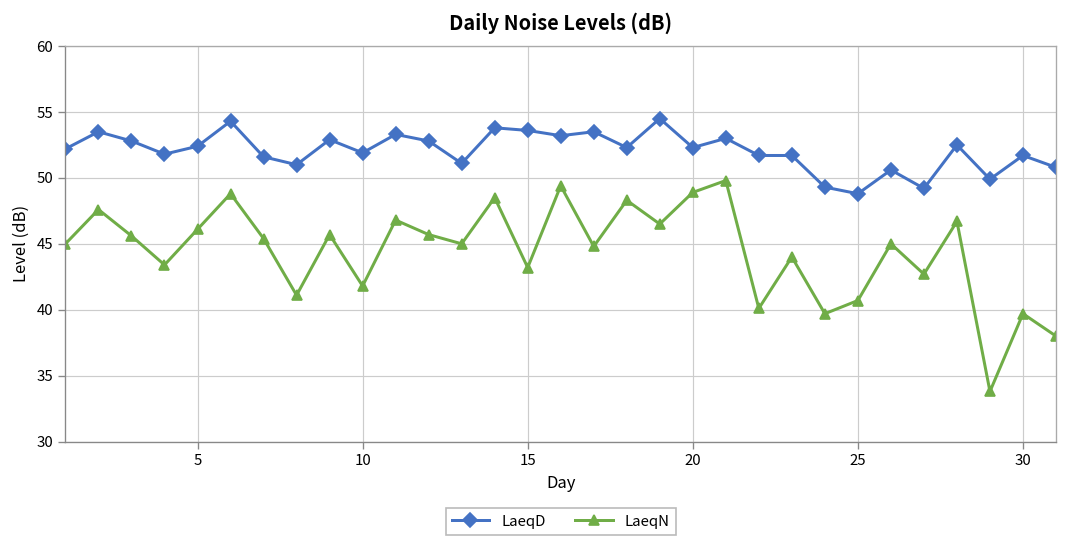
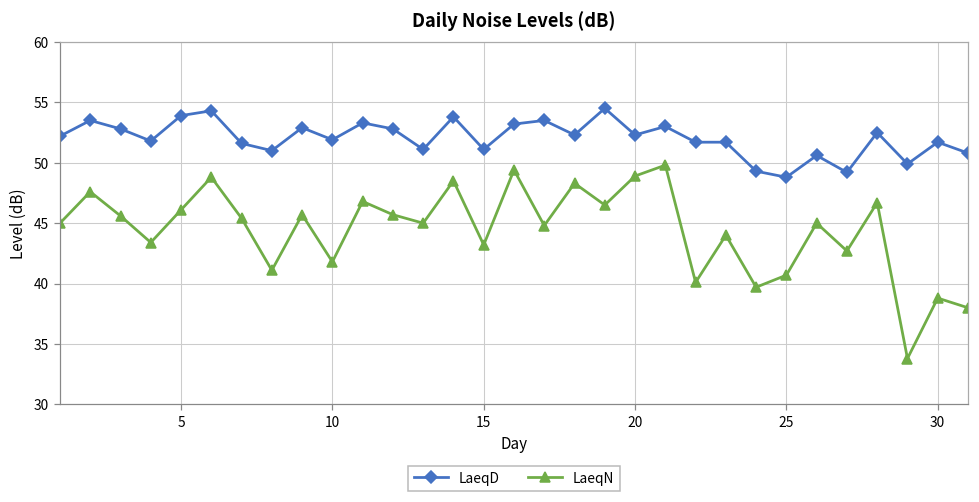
  {
    "LaeqD": {
-     "5": 52.4,
+     "5": 53.9,
      "10": 51.9,
-     "15": 53.6,
+     "15": 51.1,
      "20": 52.3,
      "25": 48.8,
      "30": 51.7
    },
    "LaeqN": {
      "5": 46.1,
      "10": 41.8,
      "15": 43.2,
      "20": 48.9,
      "25": 40.7,
-     "30": 39.7
+     "30": 38.8
    }
  }
